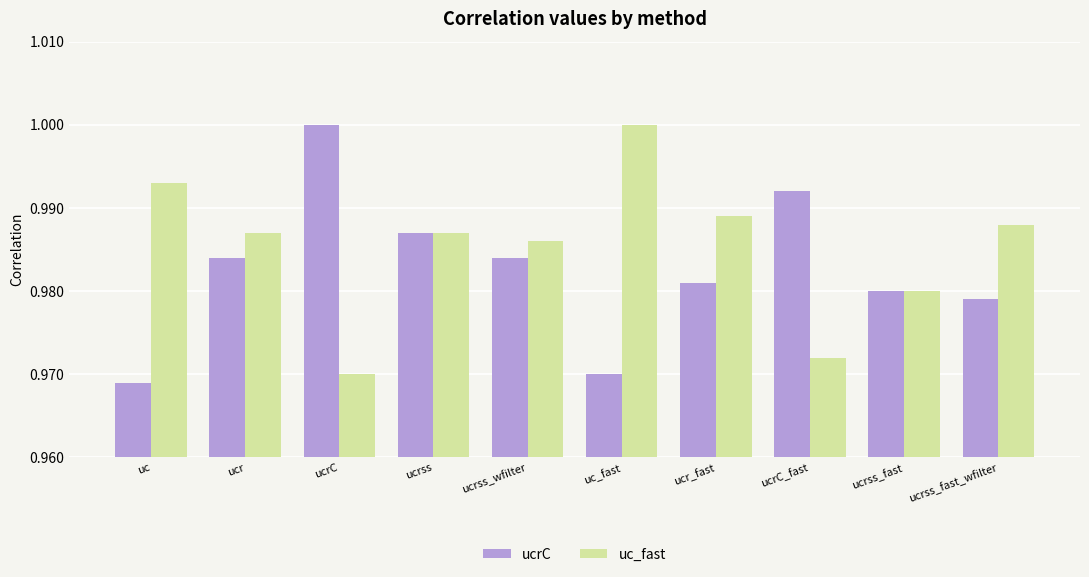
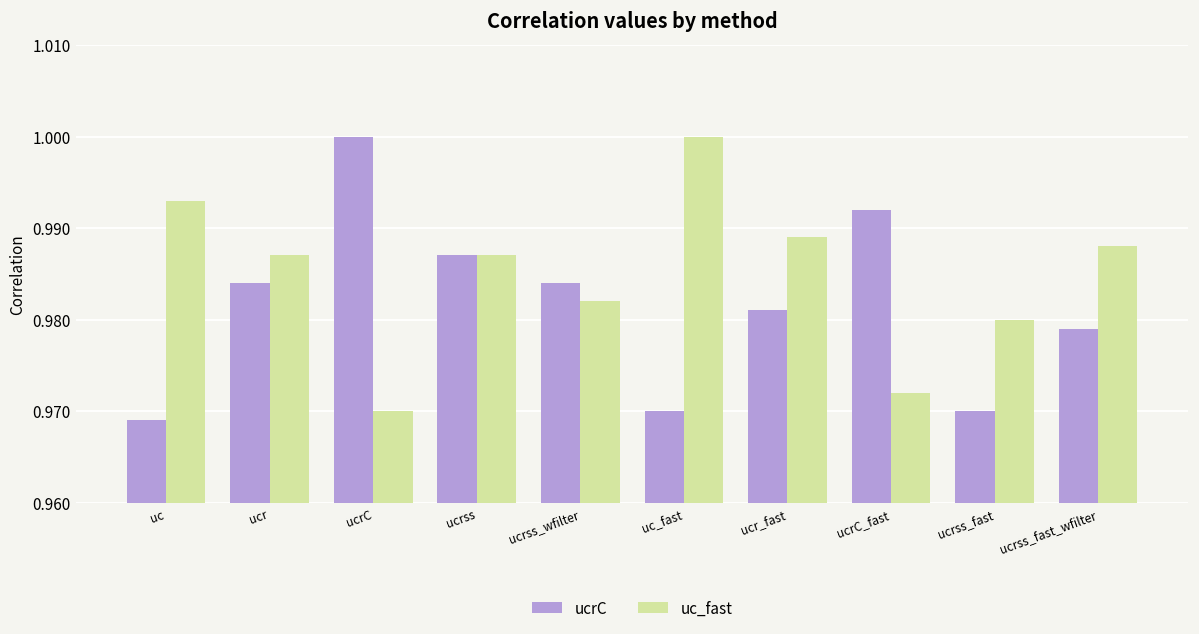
  {
    "ucrC": {
      "uc": 0.969,
      "ucr": 0.984,
      "ucrC": 1.00,
      "ucrss": 0.987,
      "ucrss_wfilter": 0.984,
      "uc_fast": 0.97,
      "ucr_fast": 0.981,
      "ucrC_fast": 0.992,
-     "ucrss_fast": 0.98,
+     "ucrss_fast": 0.97,
      "ucrss_fast_wfilter": 0.979
    },
    "uc_fast": {
      "uc": 0.993,
      "ucr": 0.987,
      "ucrC": 0.970,
      "ucrss": 0.987,
-     "ucrss_wfilter": 0.986,
+     "ucrss_wfilter": 0.982,
      "uc_fast": 1.000,
      "ucr_fast": 0.989,
      "ucrC_fast": 0.972,
      "ucrss_fast": 0.980,
      "ucrss_fast_wfilter": 0.988
    }
  }
